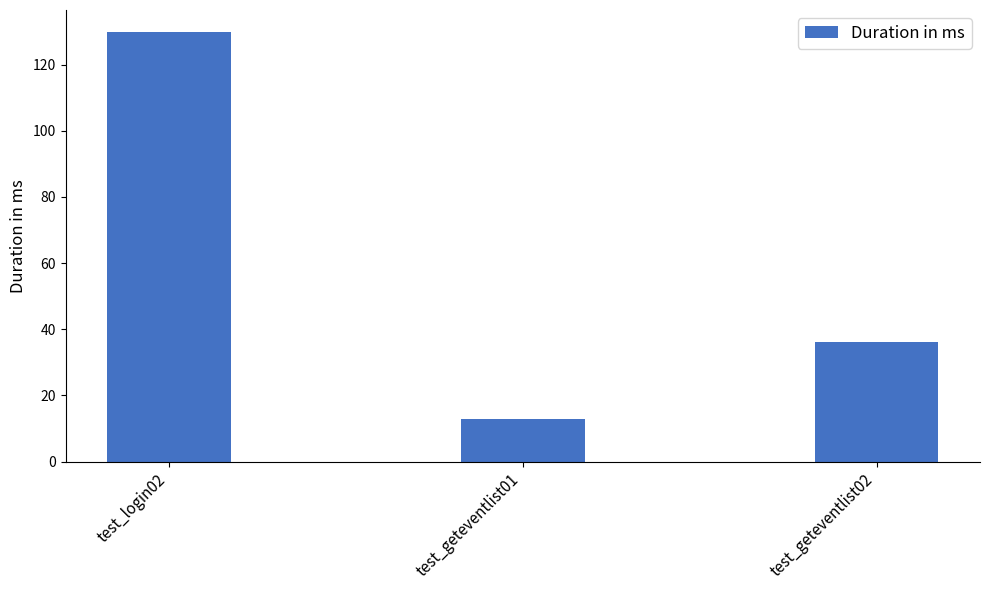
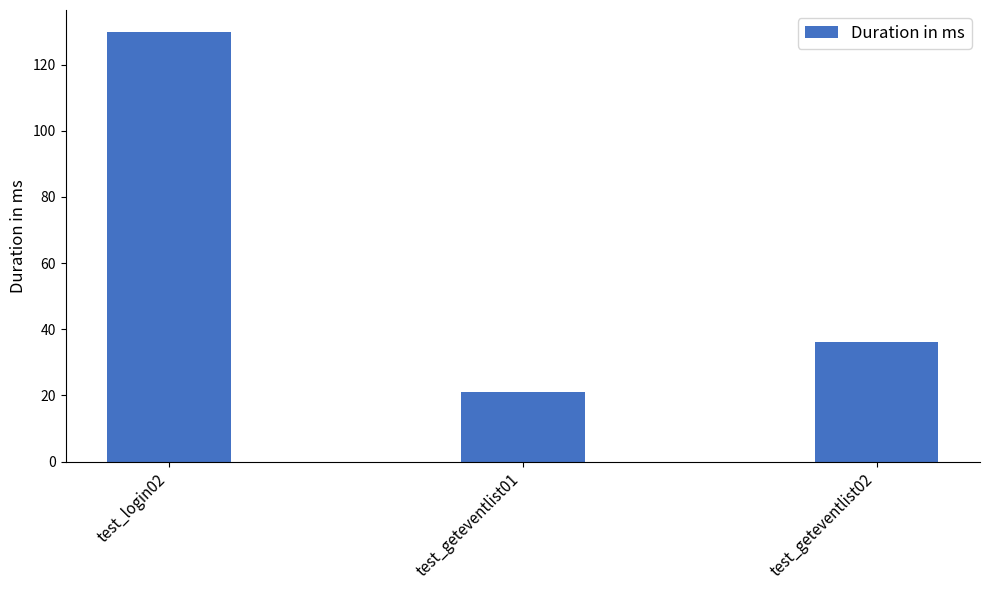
  {
    "test_login02": 130,
-   "test_geteventlist01": 13,
+   "test_geteventlist01": 21,
    "test_geteventlist02": 36
  }
